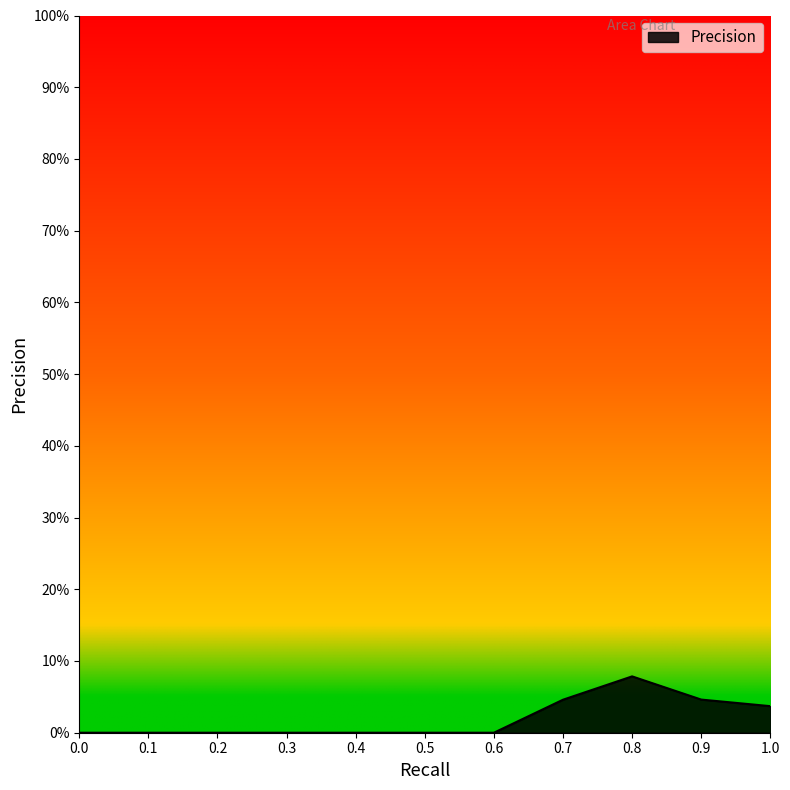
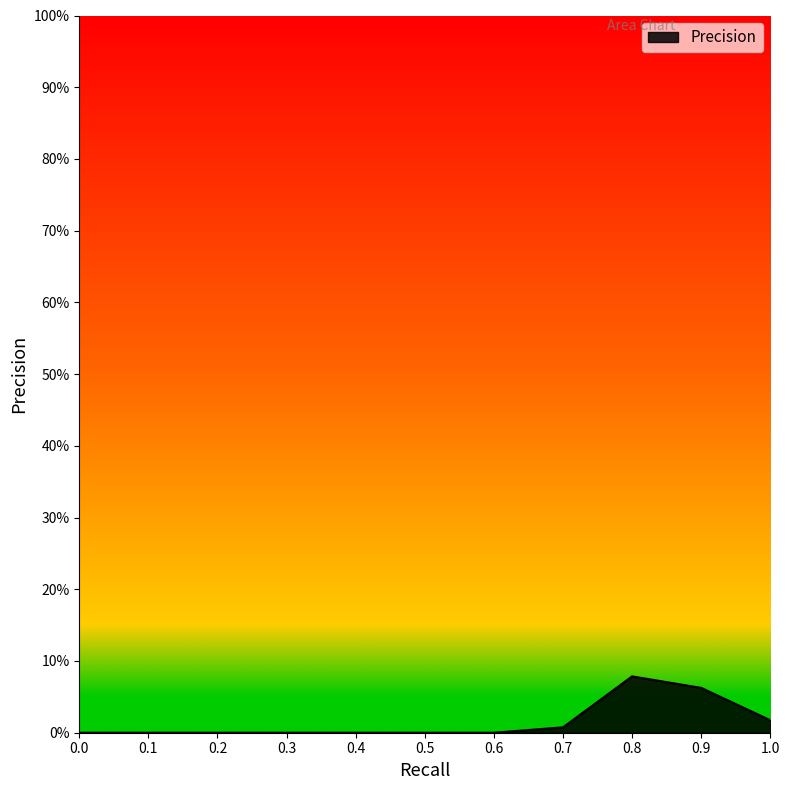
  {
    "0.0": "0%",
    "0.1": "0%",
    "0.2": "0%",
    "0.3": "0%",
    "0.4": "0%",
    "0.5": "0%",
    "0.6": "0%",
-   "0.7": "5%",
+   "0.7": "1%",
    "0.8": "8%",
-   "0.9": "5%",
-   "1.0": "4%"
+   "0.9": "6%",
+   "1.0": "2%"
  }
